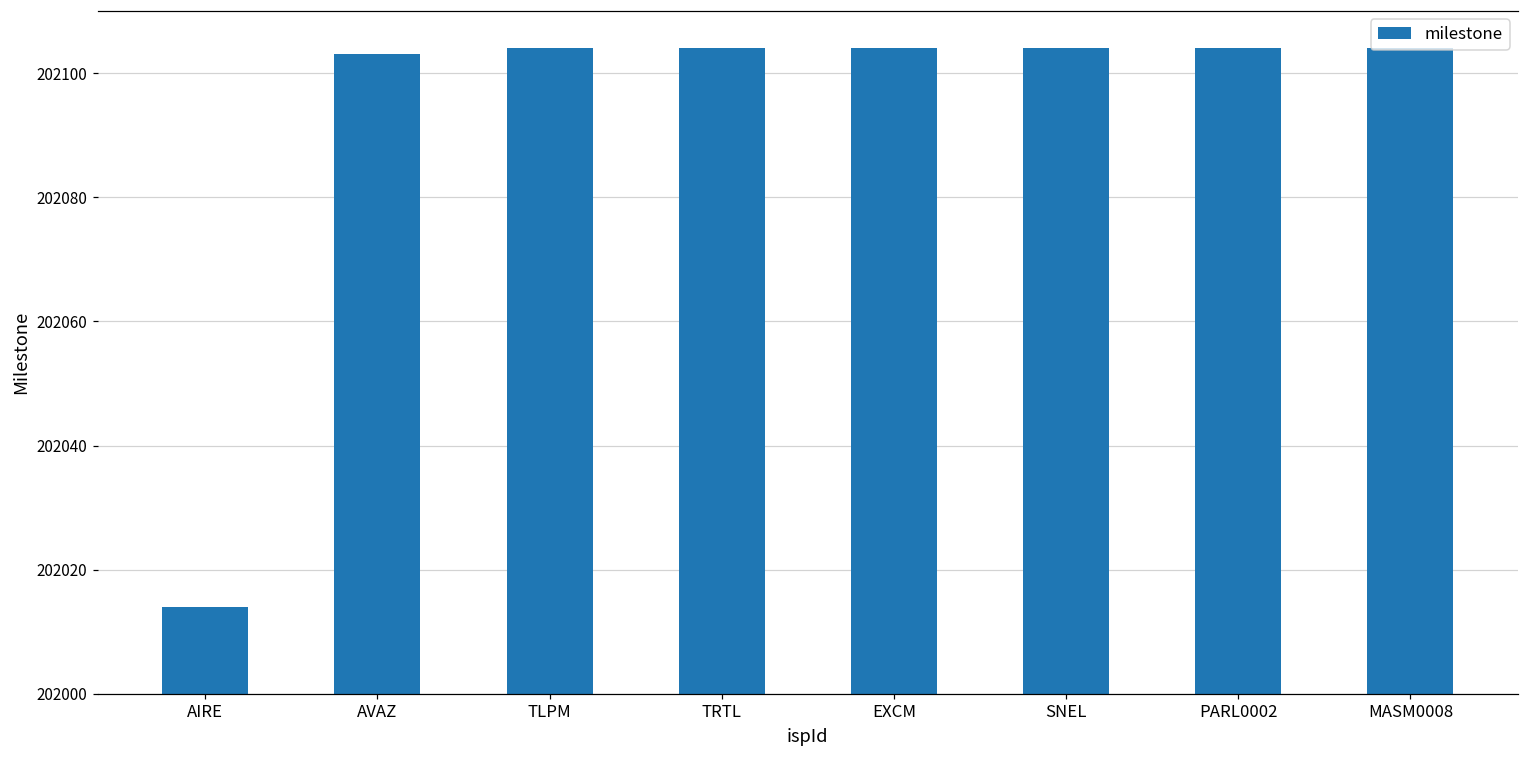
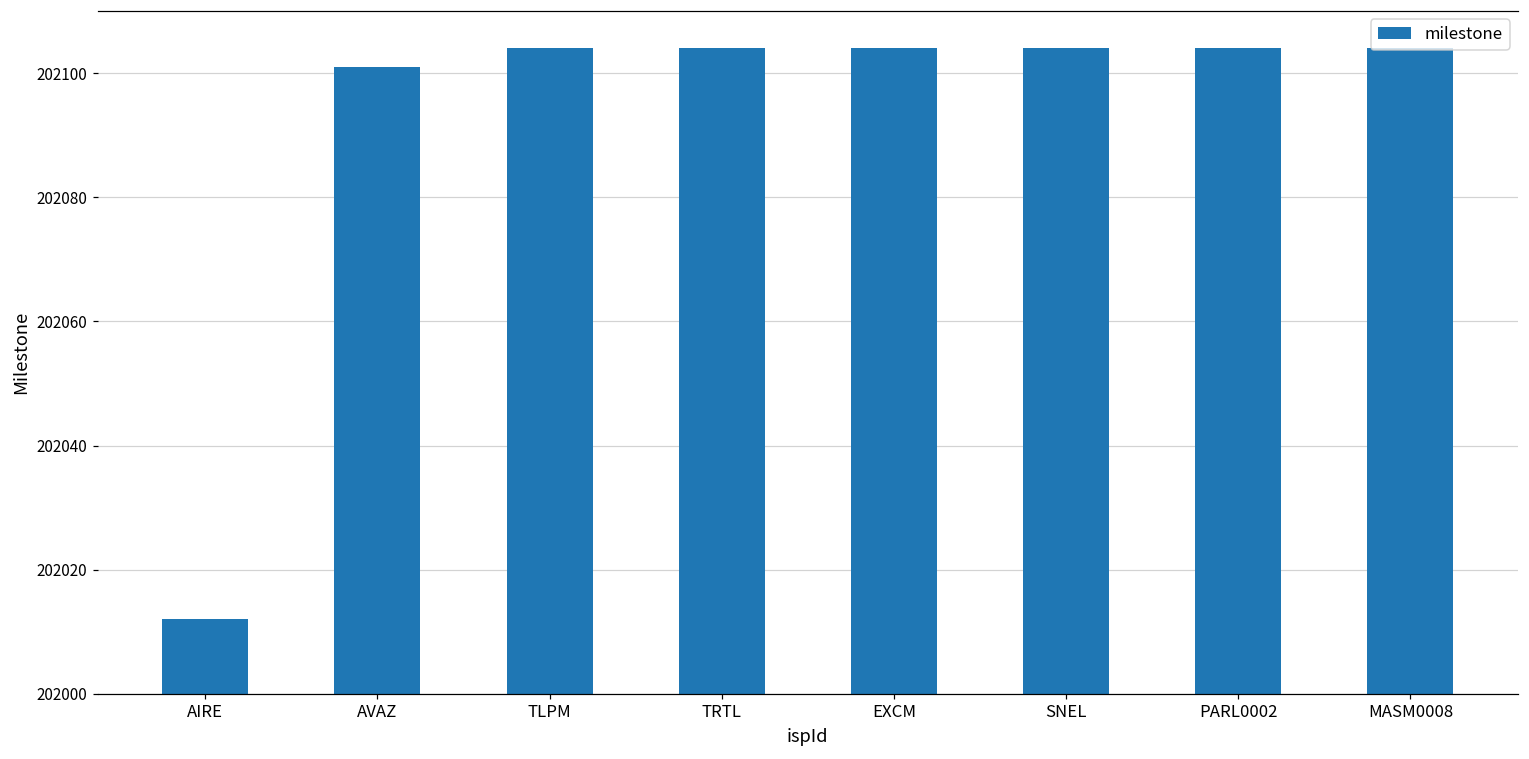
  {
-   "AIRE": 202014,
-   "AVAZ": 202103,
+   "AIRE": 202012,
+   "AVAZ": 202101,
    "TLPM": 202104,
    "TRTL": 202104,
    "EXCM": 202104,
    "SNEL": 202104,
    "PARL0002": 202104
  }
